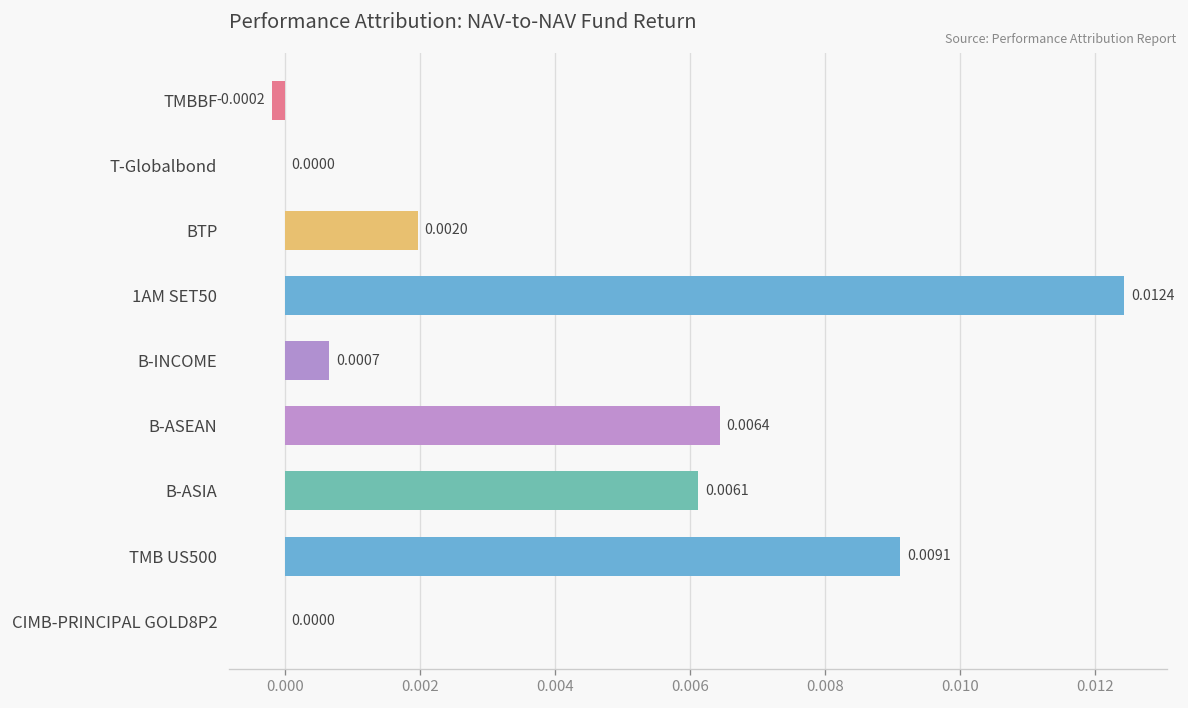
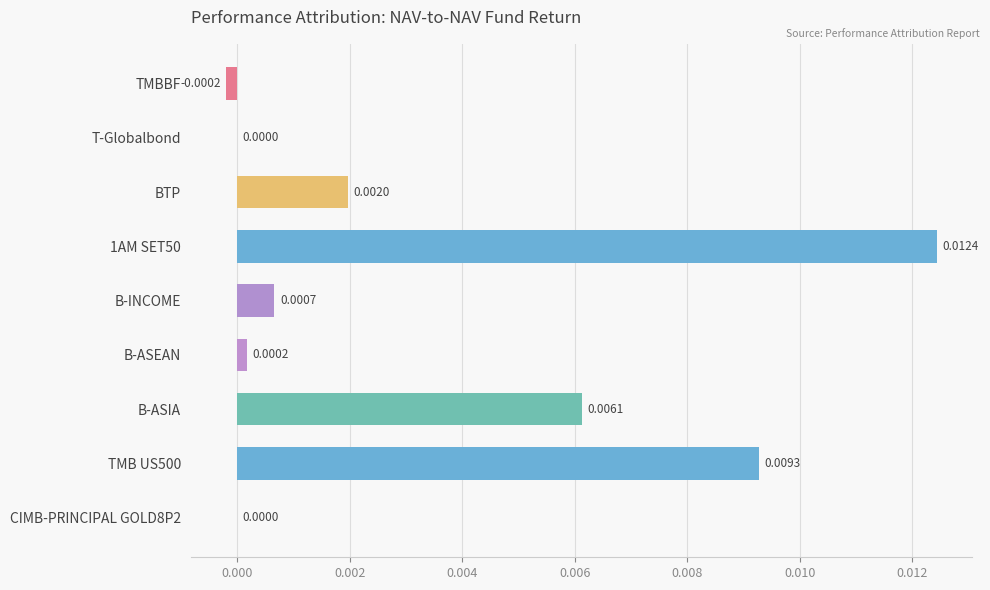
  {
    "TMBBF": -0.0002,
    "T-Globalbond": 0.0000,
    "BTP": 0.0020,
    "1AM SET50": 0.0124,
    "B-INCOME": 0.0007,
-   "B-ASEAN": 0.0064,
+   "B-ASEAN": 0.0002,
    "B-ASIA": 0.0061,
-   "TMB US500": 0.0091,
+   "TMB US500": 0.0093,
    "CIMB-PRINCIPAL GOLD8P2": 0.0000
  }
